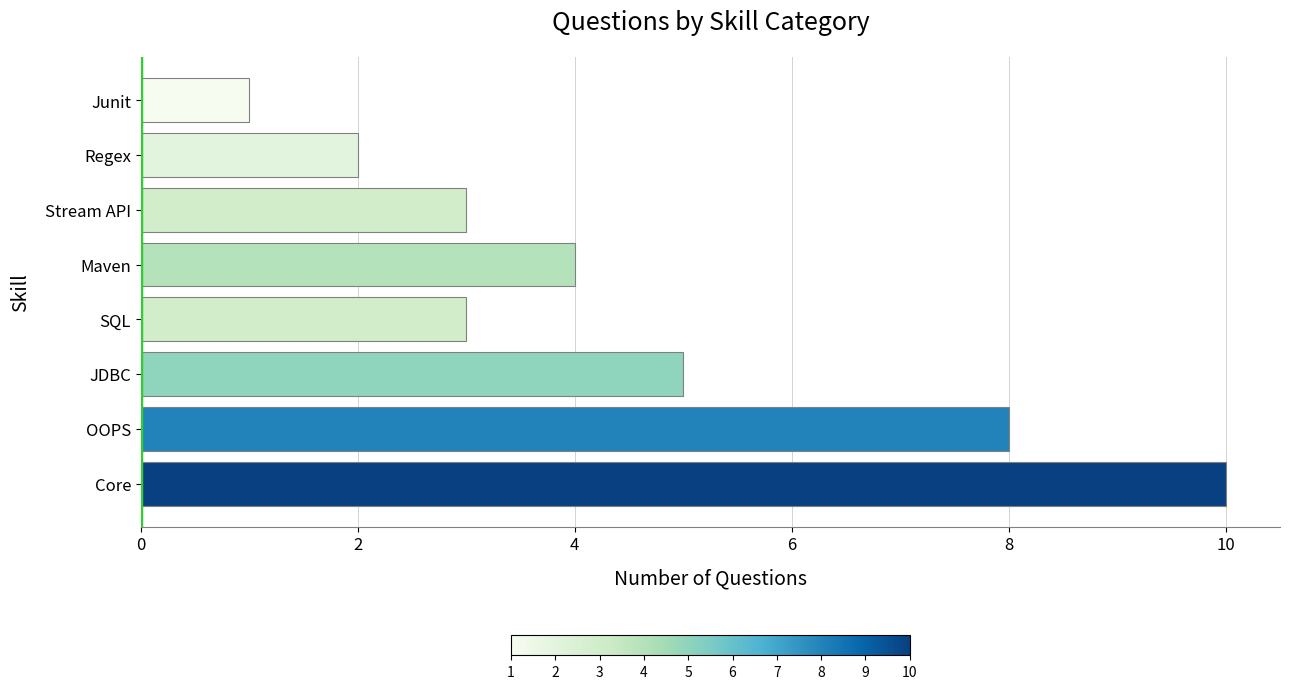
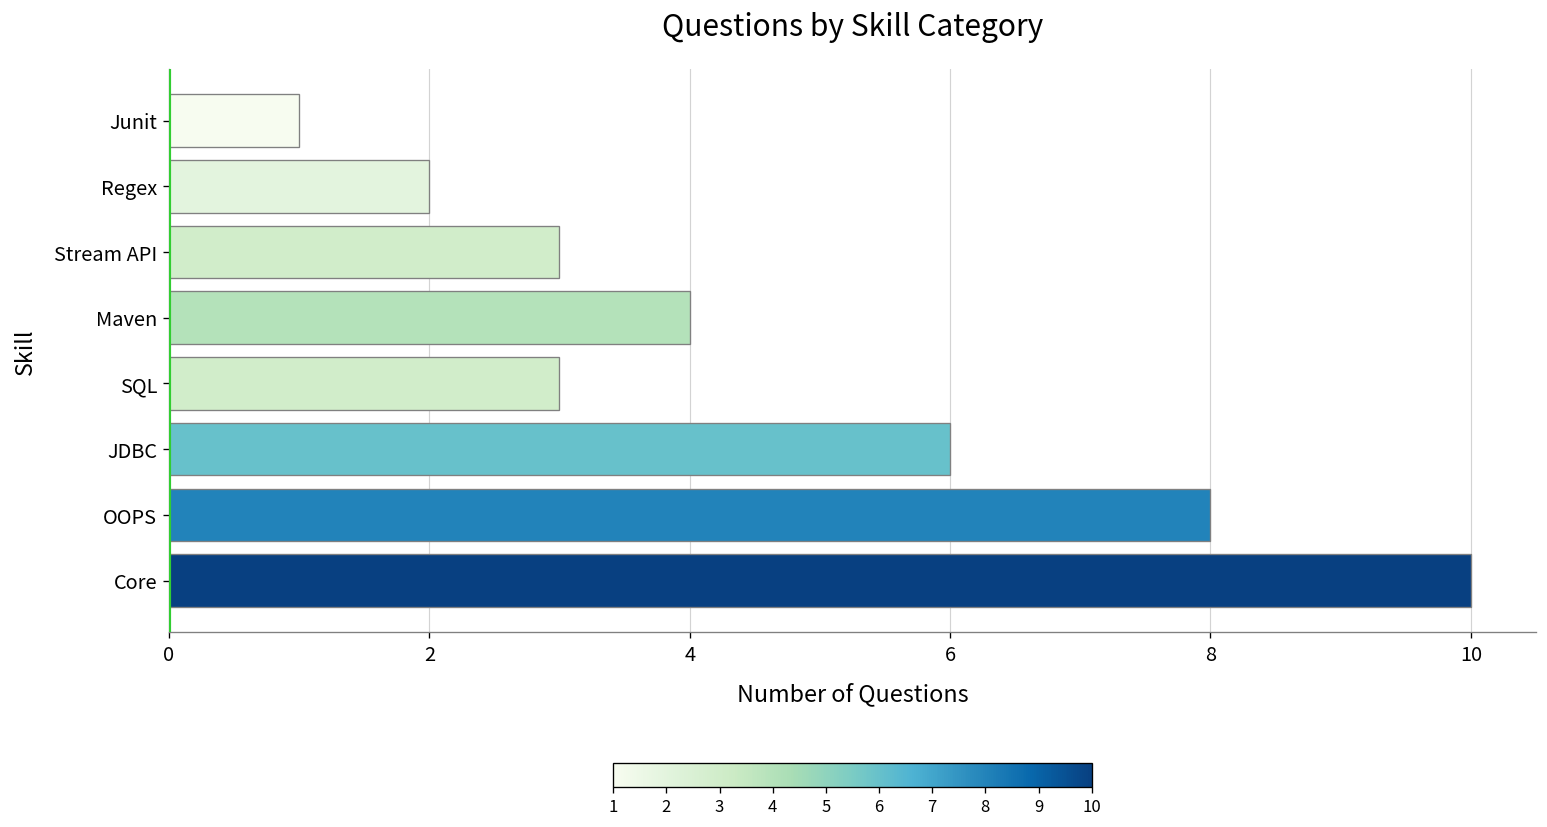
  {
    "Junit": 1,
    "Regex": 2,
    "Stream API": 3,
    "Maven": 4,
    "SQL": 3,
-   "JDBC": 5,
+   "JDBC": 6,
    "OOPS": 8,
    "Core": 10
  }
